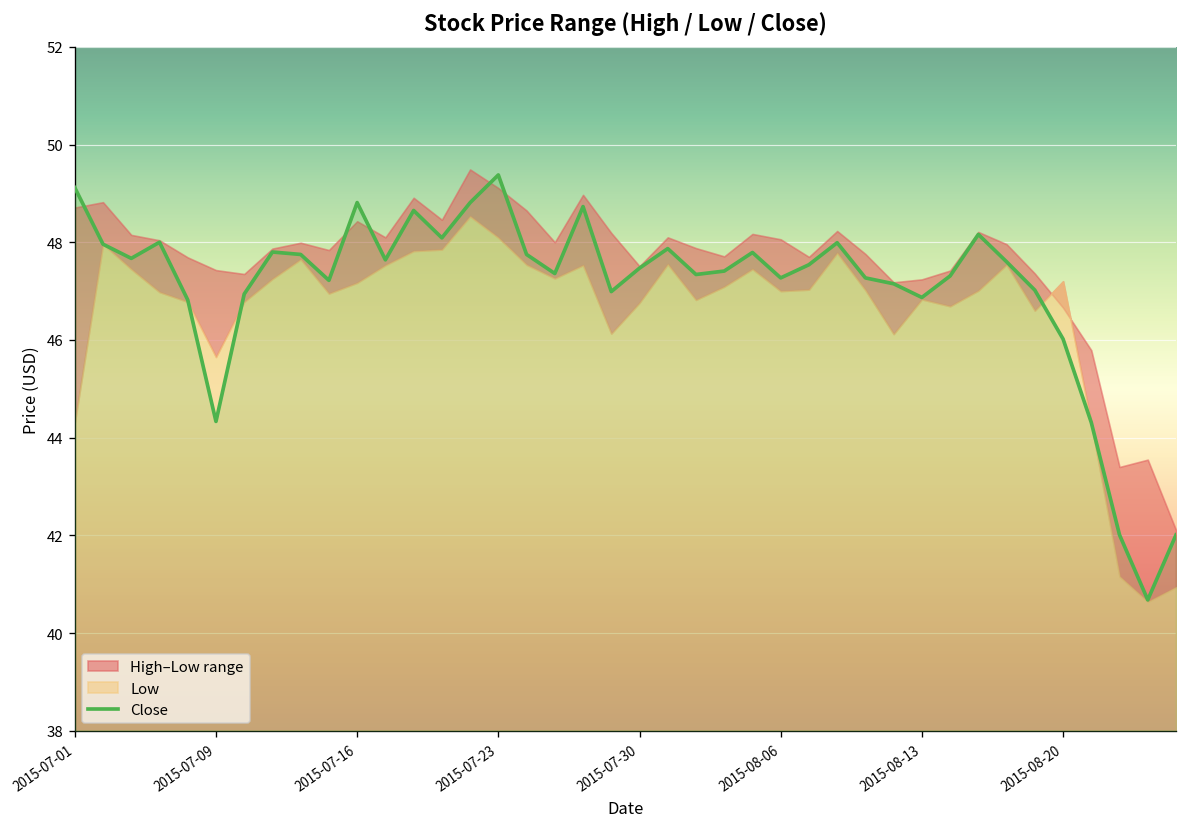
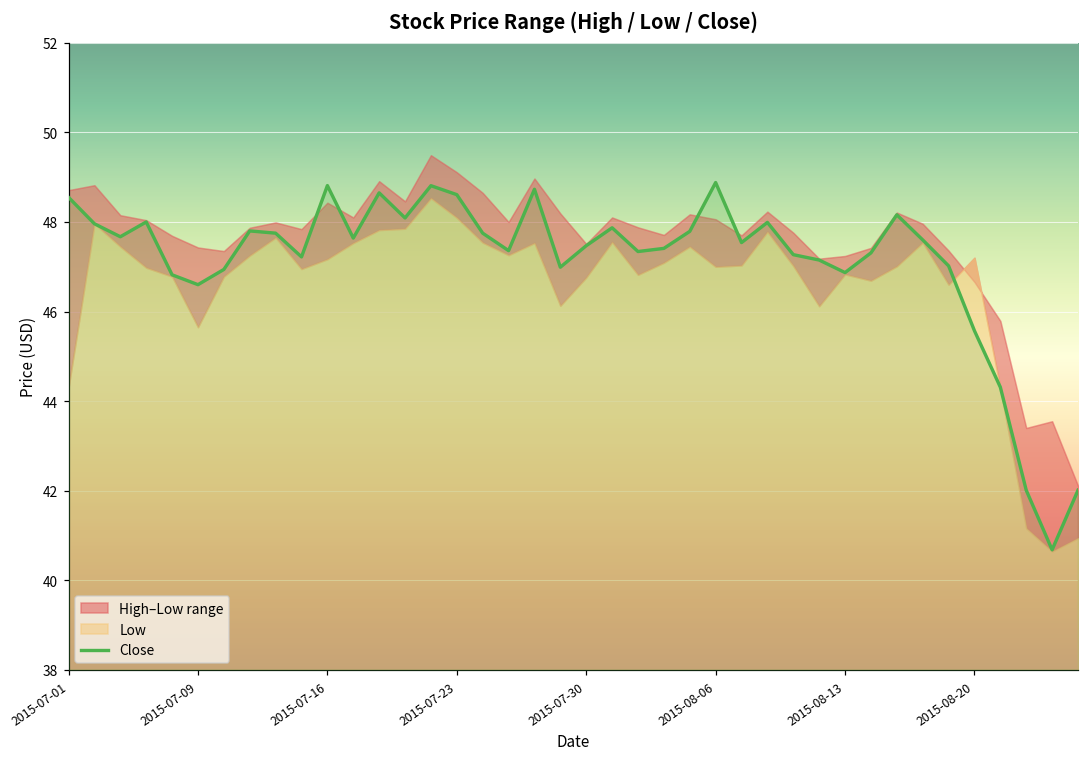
  {
    "Close": {
-     "2015-07-01": 49.1,
-     "2015-07-09": 44.3,
+     "2015-07-01": 48.5,
+     "2015-07-09": 46.6,
      "2015-07-16": 48.8,
-     "2015-07-23": 49.4,
-     "2015-08-06": 47.3,
-     "2015-08-20": 46.0
+     "2015-07-23": 48.6,
+     "2015-08-06": 48.9,
+     "2015-08-20": 45.6
    },
    "Low": {
      "2015-07-01": 44.3,
      "2015-07-09": 45.7,
      "2015-07-16": 47.2,
      "2015-07-23": 48.1,
      "2015-07-30": 46.8,
      "2015-08-06": 47.0
    }
  }
